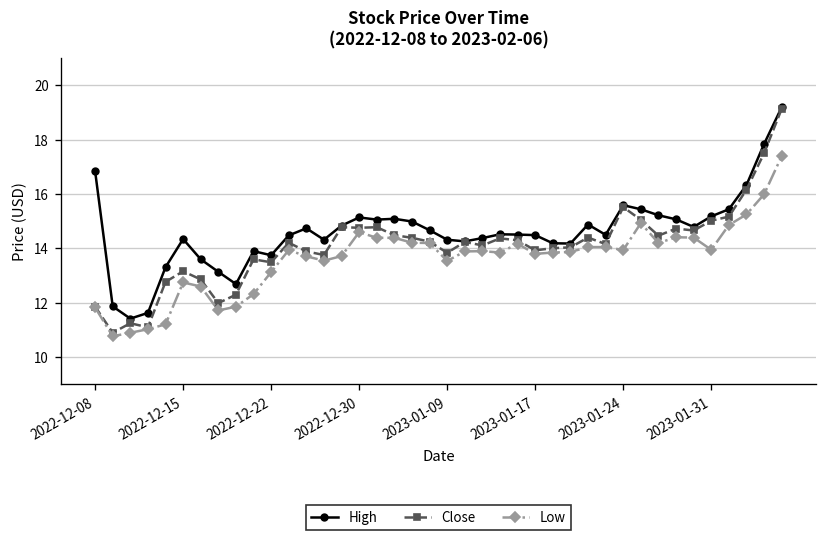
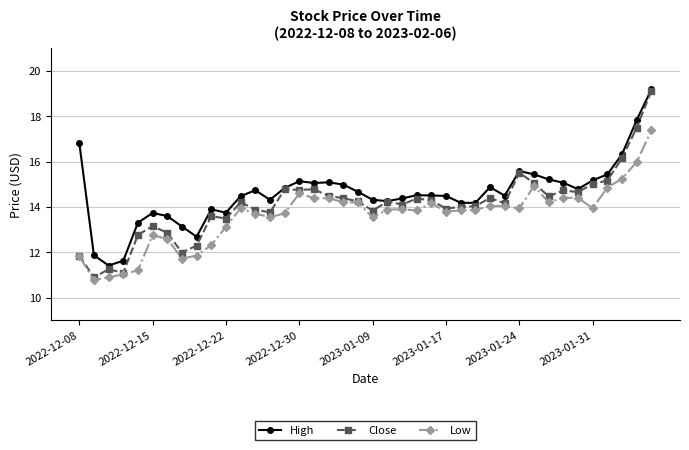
  {
    "High": {
      "2022-12-08": 16.8,
-     "2022-12-15": 14.3,
+     "2022-12-15": 13.7,
      "2022-12-22": 13.8,
      "2022-12-30": 15.1,
      "2023-01-09": 14.3,
      "2023-01-17": 14.5,
      "2023-01-31": 15.2
    },
    "Close": {
      "2022-12-15": 13.2,
      "2022-12-22": 13.5,
      "2022-12-30": 14.8,
      "2023-01-09": 13.8,
      "2023-01-17": 13.9,
      "2023-01-31": 15.0
    },
    "Low": {
      "2022-12-15": 12.8,
      "2022-12-22": 13.1,
      "2022-12-30": 14.6,
      "2023-01-09": 13.5,
      "2023-01-17": 13.8,
      "2023-01-24": 13.9,
      "2023-01-31": 14.0
    }
  }
